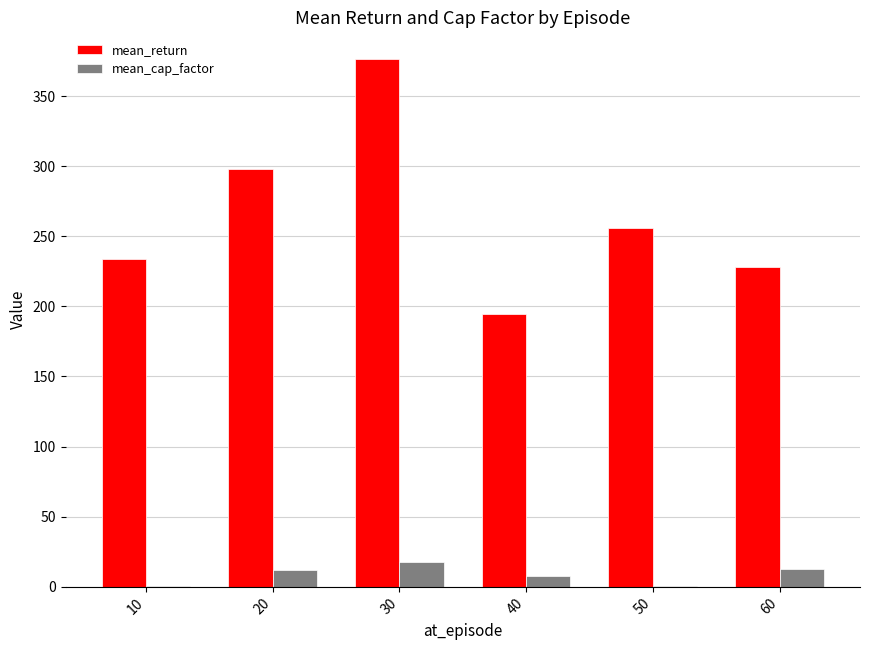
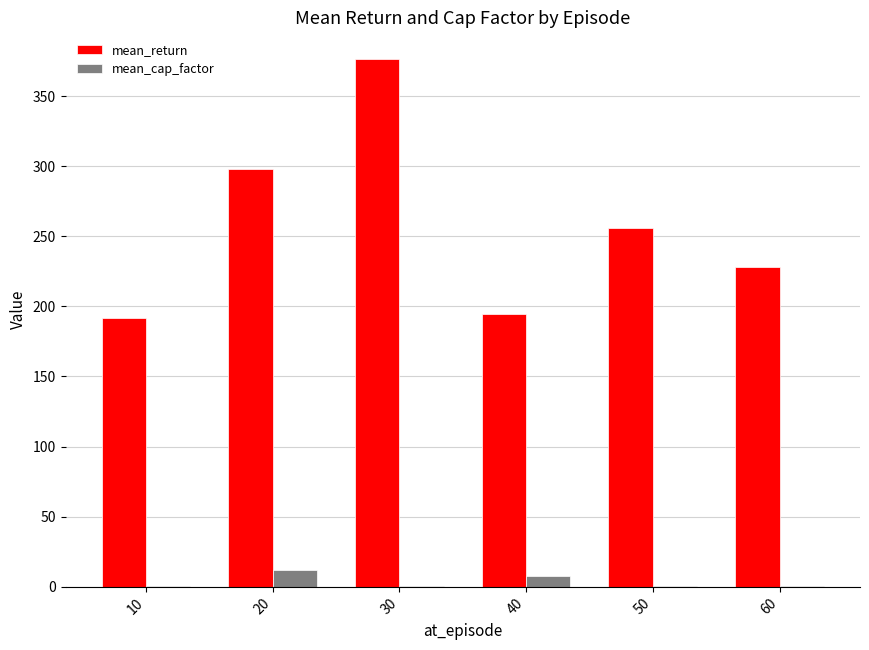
  {
    "mean_return": {
-     "10": 234,
+     "10": 192,
      "20": 298,
      "30": 377,
      "40": 195,
      "50": 256,
      "60": 228
    },
    "mean_cap_factor": {
      "20": 12,
-     "30": 18,
+     "30": 1,
      "40": 8,
-     "60": 13
+     "60": 1
    }
  }
